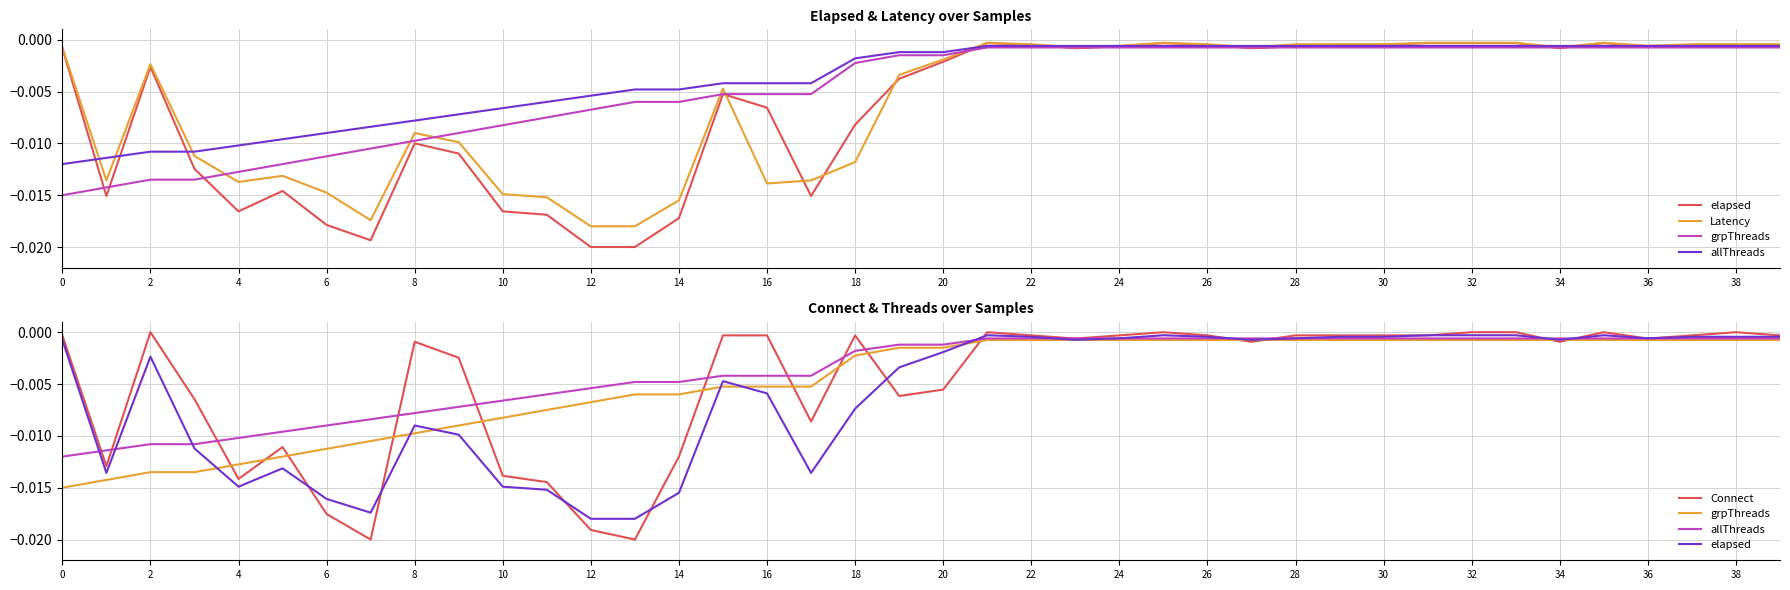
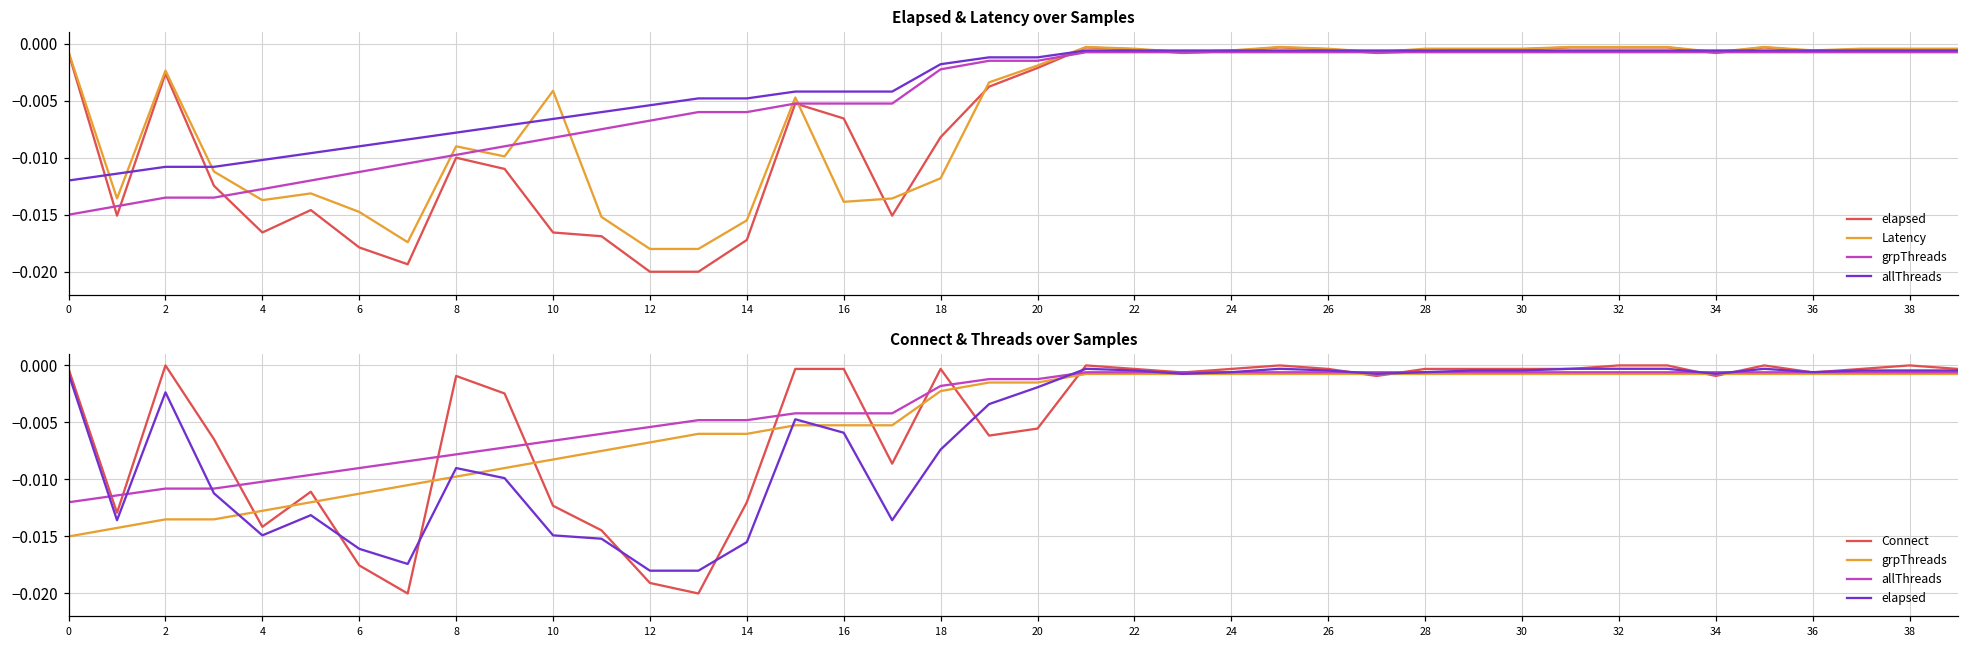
  {
    "Elapsed & Latency over Samples": {
      "Latency": {
        "2": -0.0024,
        "4": -0.0137,
        "6": -0.0148,
        "8": -0.0090,
-       "10": -0.0149,
+       "10": -0.0041,
        "12": -0.0180,
        "14": -0.0155,
        "16": -0.0139,
        "18": -0.0118
      }
    },
    "Connect & Threads over Samples": {
      "Connect": {
        "0": -0.0003,
        "2": 0.0000,
        "4": -0.0142,
        "6": -0.0175,
        "8": -0.0009,
-       "10": -0.0138,
+       "10": -0.0123,
        "12": -0.0191,
        "14": -0.0120,
        "16": -0.0003,
        "18": -0.0003,
        "20": -0.0055,
        "24": -0.0003,
        "28": -0.0003,
        "32": 0.0000,
        "38": 0.0000
      },
      "grpThreads": {
        "0": -0.0150,
        "2": -0.0135,
        "4": -0.0128,
        "6": -0.0113,
        "8": -0.0098,
        "10": -0.0083,
        "12": -0.0068,
        "14": -0.0060,
        "16": -0.0052,
        "18": -0.0023,
        "20": -0.0015
      },
      "allThreads": {
        "0": -0.0120,
        "2": -0.0108,
        "4": -0.0102,
        "6": -0.0090,
        "8": -0.0078,
        "10": -0.0066,
        "12": -0.0054,
        "14": -0.0048,
        "16": -0.0042,
        "18": -0.0018,
        "20": -0.0012
      },
      "elapsed": {
        "0": -0.0007,
        "2": -0.0024,
        "4": -0.0149,
        "6": -0.0161,
        "8": -0.0090,
        "10": -0.0149,
        "12": -0.0180,
        "14": -0.0155,
        "16": -0.0059,
        "18": -0.0074,
        "20": -0.0019,
        "32": -0.0003
      }
    }
  }
